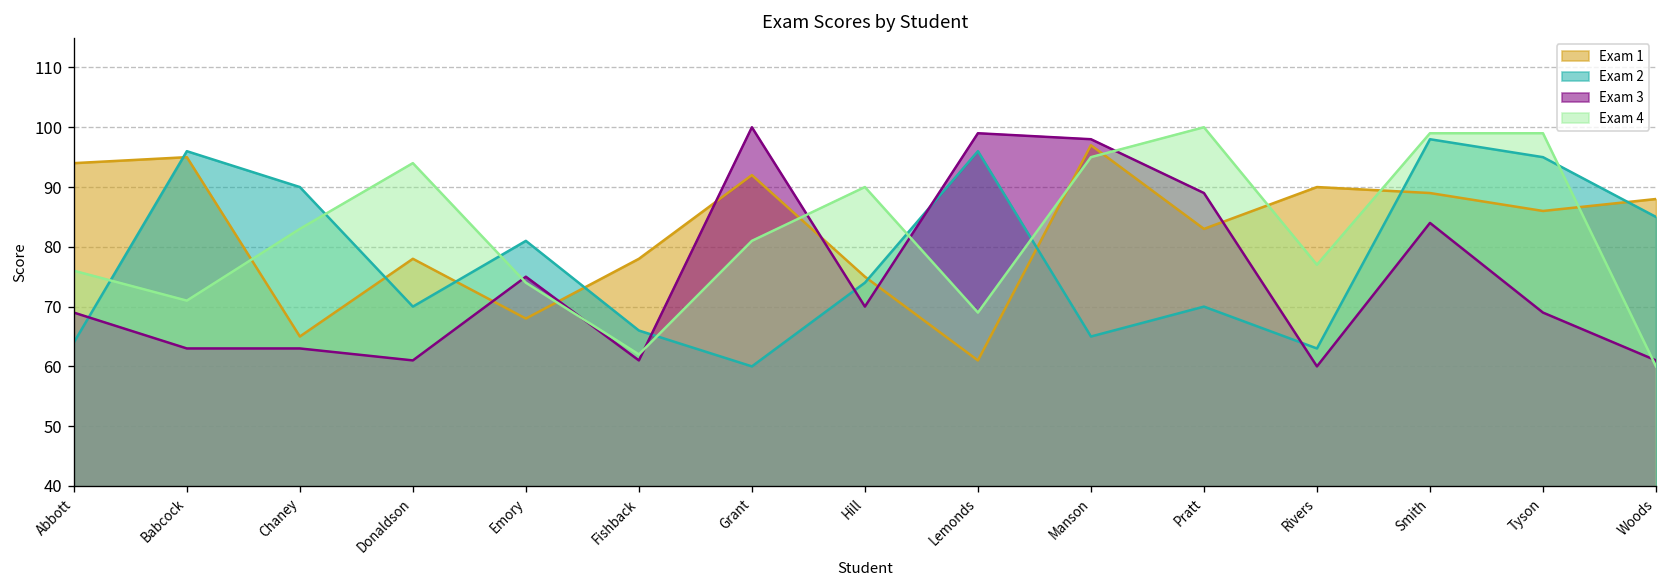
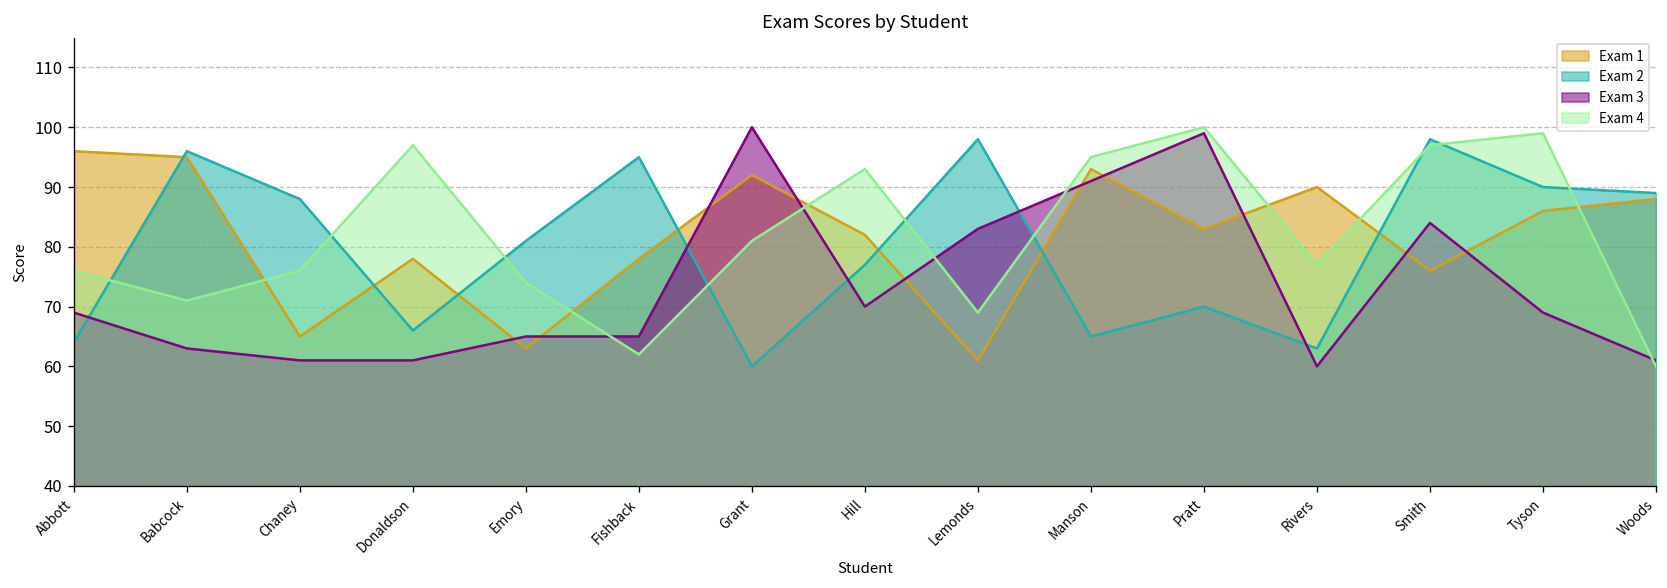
  {
    "Exam 1": {
-     "Abbott": 94,
+     "Abbott": 96,
      "Babcock": 95,
      "Chaney": 65,
      "Donaldson": 78,
-     "Emory": 68,
+     "Emory": 63,
      "Fishback": 78,
      "Grant": 92,
-     "Hill": 75,
+     "Hill": 82,
      "Lemonds": 61,
-     "Manson": 97,
+     "Manson": 93,
      "Pratt": 83,
      "Rivers": 90,
-     "Smith": 89,
+     "Smith": 76,
      "Tyson": 86,
      "Woods": 88
    },
    "Exam 2": {
      "Abbott": 64,
      "Babcock": 96,
-     "Chaney": 90,
-     "Donaldson": 70,
+     "Chaney": 88,
+     "Donaldson": 66,
      "Emory": 81,
-     "Fishback": 66,
+     "Fishback": 95,
      "Grant": 60,
-     "Hill": 74,
-     "Lemonds": 96,
+     "Hill": 77,
+     "Lemonds": 98,
      "Manson": 65,
      "Pratt": 70,
      "Rivers": 63,
      "Smith": 98,
-     "Tyson": 95,
-     "Woods": 85
+     "Tyson": 90,
+     "Woods": 89
    },
    "Exam 3": {
      "Abbott": 69,
      "Babcock": 63,
-     "Chaney": 63,
+     "Chaney": 61,
      "Donaldson": 61,
-     "Emory": 75,
-     "Fishback": 61,
+     "Emory": 65,
+     "Fishback": 65,
      "Grant": 100,
      "Hill": 70,
-     "Lemonds": 99,
-     "Manson": 98,
-     "Pratt": 89,
+     "Lemonds": 83,
+     "Manson": 91,
+     "Pratt": 99,
      "Rivers": 60,
      "Smith": 84,
      "Tyson": 69,
      "Woods": 61
    },
    "Exam 4": {
      "Abbott": 76,
      "Babcock": 71,
-     "Chaney": 83,
-     "Donaldson": 94,
+     "Chaney": 76,
+     "Donaldson": 97,
      "Emory": 74,
      "Fishback": 62,
      "Grant": 81,
-     "Hill": 90,
+     "Hill": 93,
      "Lemonds": 69,
      "Manson": 95,
      "Pratt": 100,
      "Rivers": 77,
-     "Smith": 99,
+     "Smith": 97,
      "Tyson": 99,
      "Woods": 60
    }
  }
